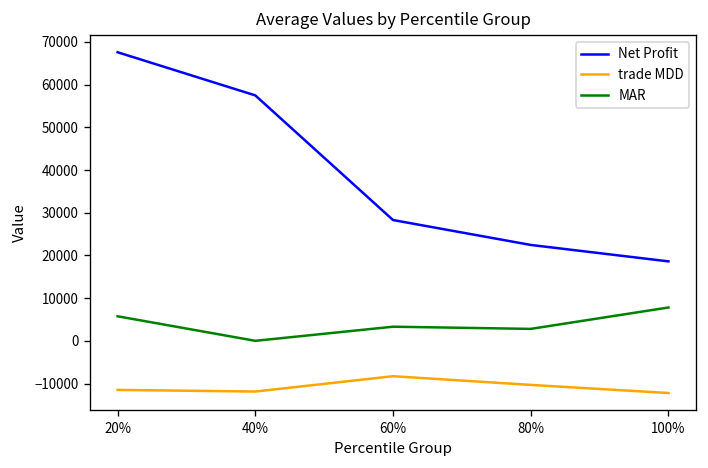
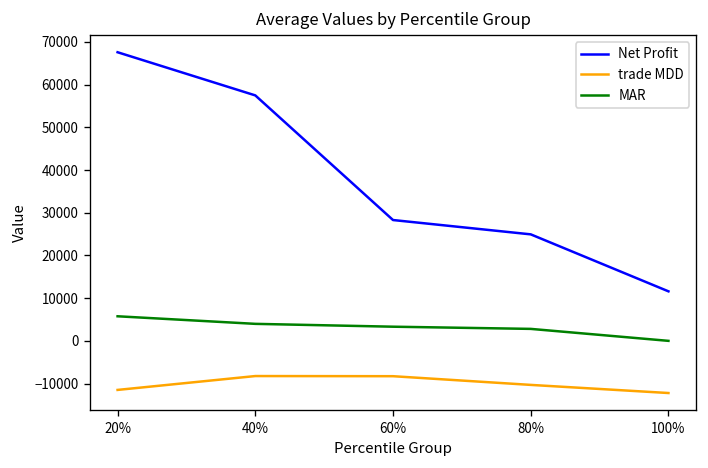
  {
    "Net Profit": {
      "20%": 68000,
      "40%": 57000,
      "60%": 28000,
-     "80%": 22000,
-     "100%": 19000
+     "80%": 25000,
+     "100%": 12000
    },
    "trade MDD": {
      "20%": -11000,
-     "40%": -12000,
+     "40%": -8000,
      "60%": -8000,
      "80%": -10000,
      "100%": -12000
    },
    "MAR": {
      "20%": 6000,
-     "40%": 0,
+     "40%": 4000,
      "60%": 3000,
      "80%": 3000,
-     "100%": 8000
+     "100%": 0
    }
  }
